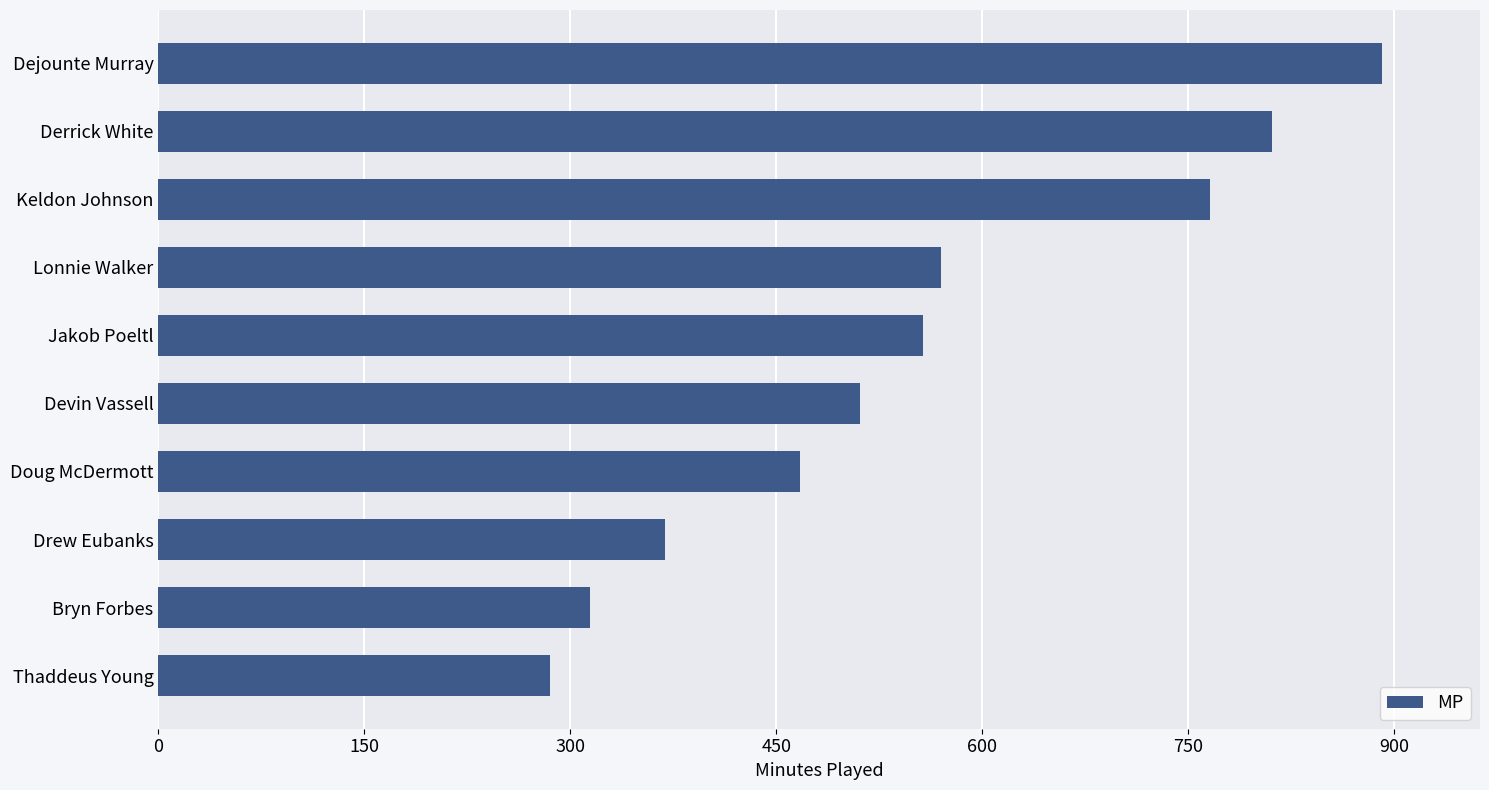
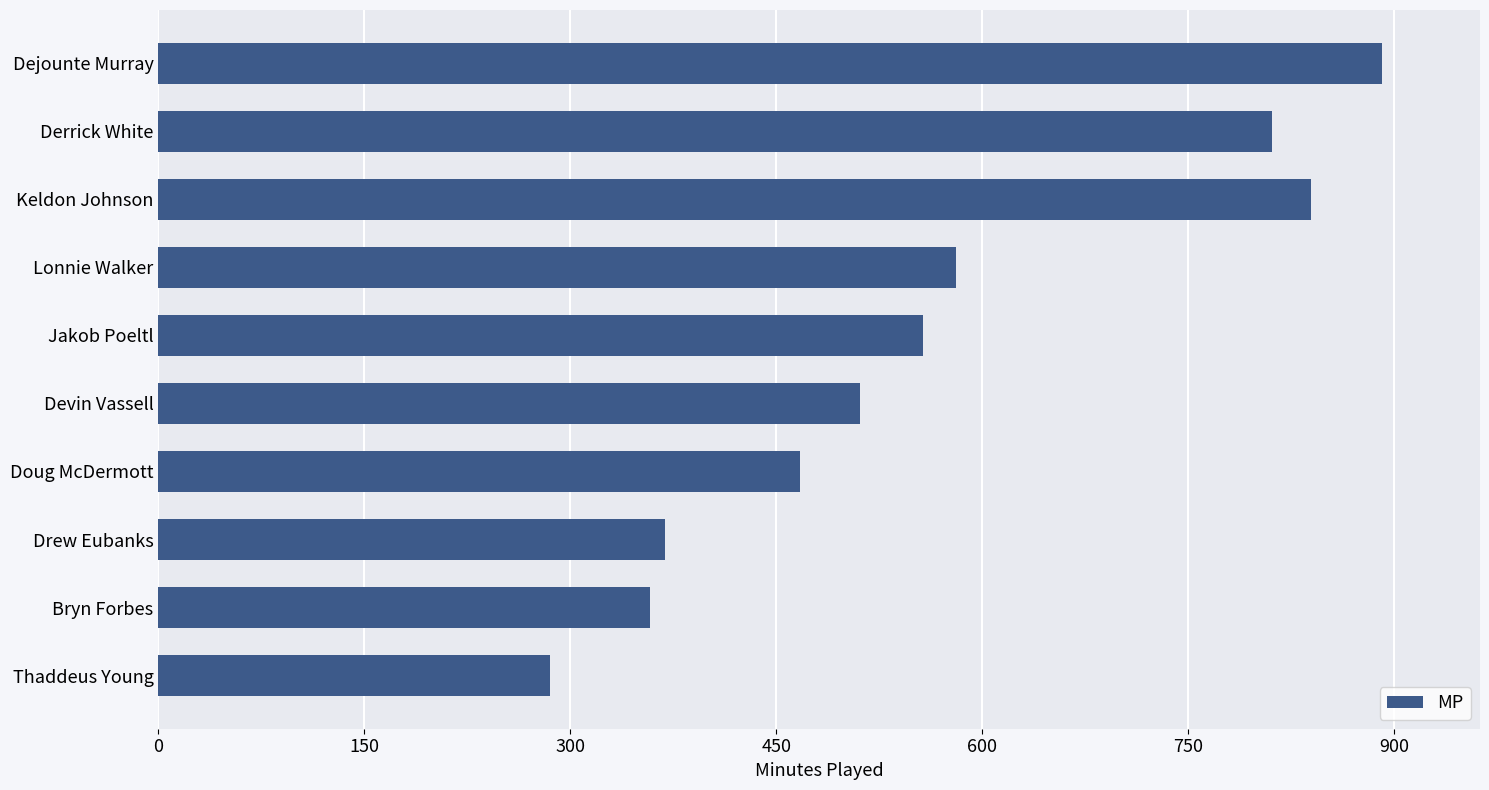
  {
    "Dejounte Murray": 891,
    "Derrick White": 811,
-   "Keldon Johnson": 766,
-   "Lonnie Walker": 570,
+   "Keldon Johnson": 839,
+   "Lonnie Walker": 581,
    "Jakob Poeltl": 557,
    "Devin Vassell": 511,
    "Doug McDermott": 467,
    "Drew Eubanks": 369,
-   "Bryn Forbes": 314,
+   "Bryn Forbes": 358,
    "Thaddeus Young": 285
  }
